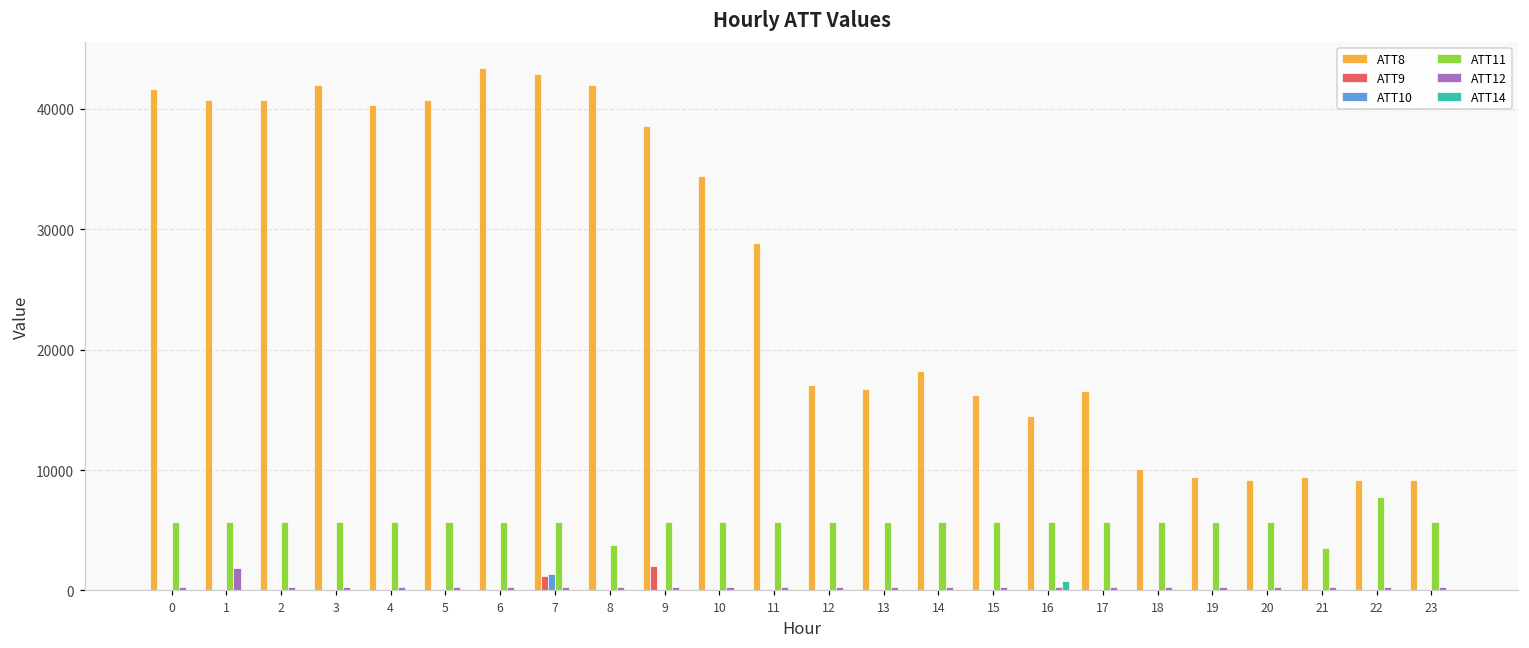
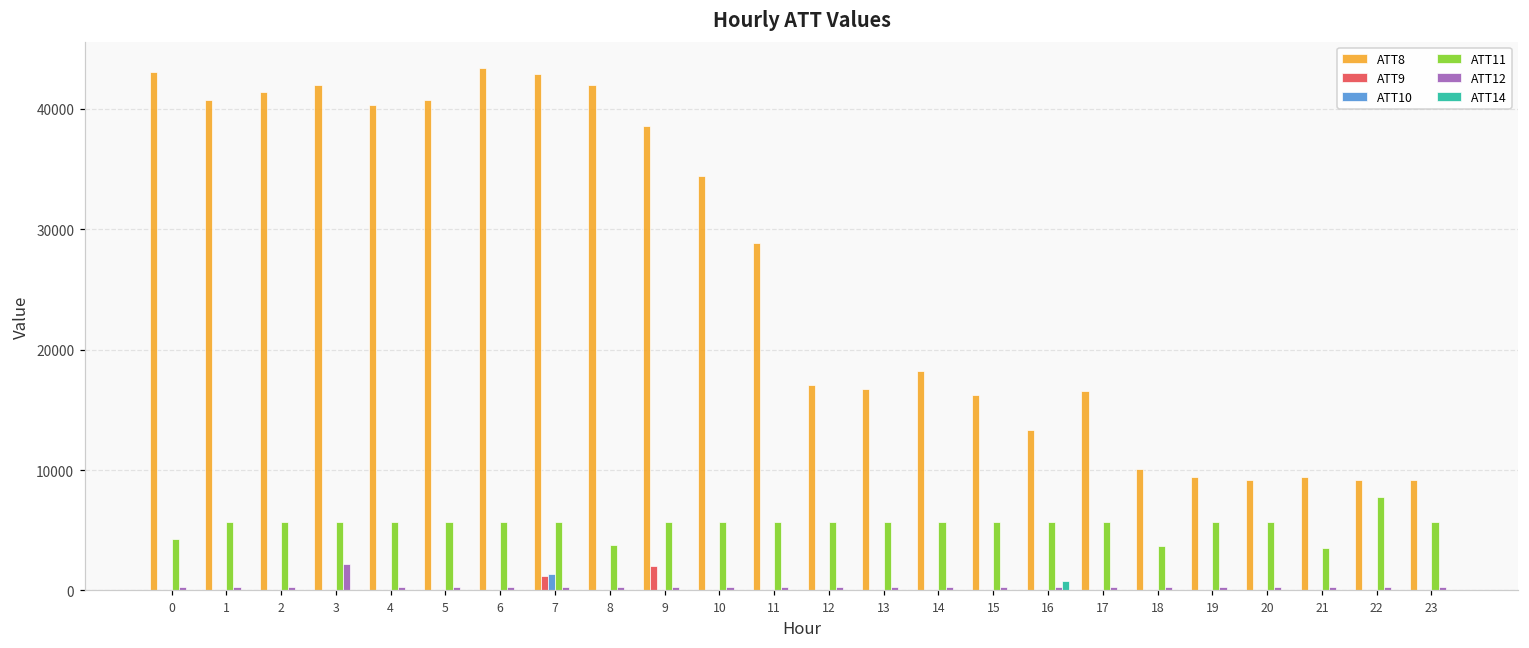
  {
    "ATT8": {
-     "0": 41600,
+     "0": 43100,
      "1": 40700,
-     "2": 40700,
+     "2": 41400,
      "3": 42000,
      "4": 40300,
      "5": 40700,
      "6": 43400,
      "7": 42900,
      "8": 42000,
      "9": 38600,
      "10": 34400,
      "11": 28900,
      "12": 17100,
      "13": 16700,
      "14": 18200,
      "15": 16200,
-     "16": 14500,
+     "16": 13300,
      "17": 16600,
      "18": 10100,
      "19": 9400,
      "20": 9200,
      "21": 9400,
      "22": 9200,
      "23": 9200
    },
    "ATT9": {
      "7": 1200,
      "9": 2000
    },
    "ATT10": {
      "7": 1400
    },
    "ATT11": {
-     "0": 5700,
+     "0": 4300,
      "1": 5700,
      "2": 5700,
      "3": 5700,
      "4": 5700,
      "5": 5700,
      "6": 5700,
      "7": 5700,
      "8": 3800,
      "9": 5700,
      "10": 5700,
      "11": 5700,
      "12": 5700,
      "13": 5700,
      "14": 5700,
      "15": 5700,
      "16": 5700,
      "17": 5700,
-     "18": 5700,
+     "18": 3700,
      "19": 5700,
      "20": 5700,
      "21": 3500,
      "22": 7800,
      "23": 5700
    },
    "ATT12": {
      "0": 300,
-     "1": 1900,
+     "1": 300,
      "2": 300,
-     "3": 300,
+     "3": 2200,
      "4": 300,
      "5": 300,
      "6": 300,
      "7": 300,
      "8": 300,
      "9": 300,
      "10": 300,
      "11": 300,
      "12": 300,
      "13": 300,
      "14": 300,
      "15": 300,
      "16": 300,
      "17": 300,
      "18": 300,
      "19": 300,
      "20": 300,
      "21": 300,
      "22": 300,
      "23": 300
    },
    "ATT14": {
      "16": 800
    }
  }
